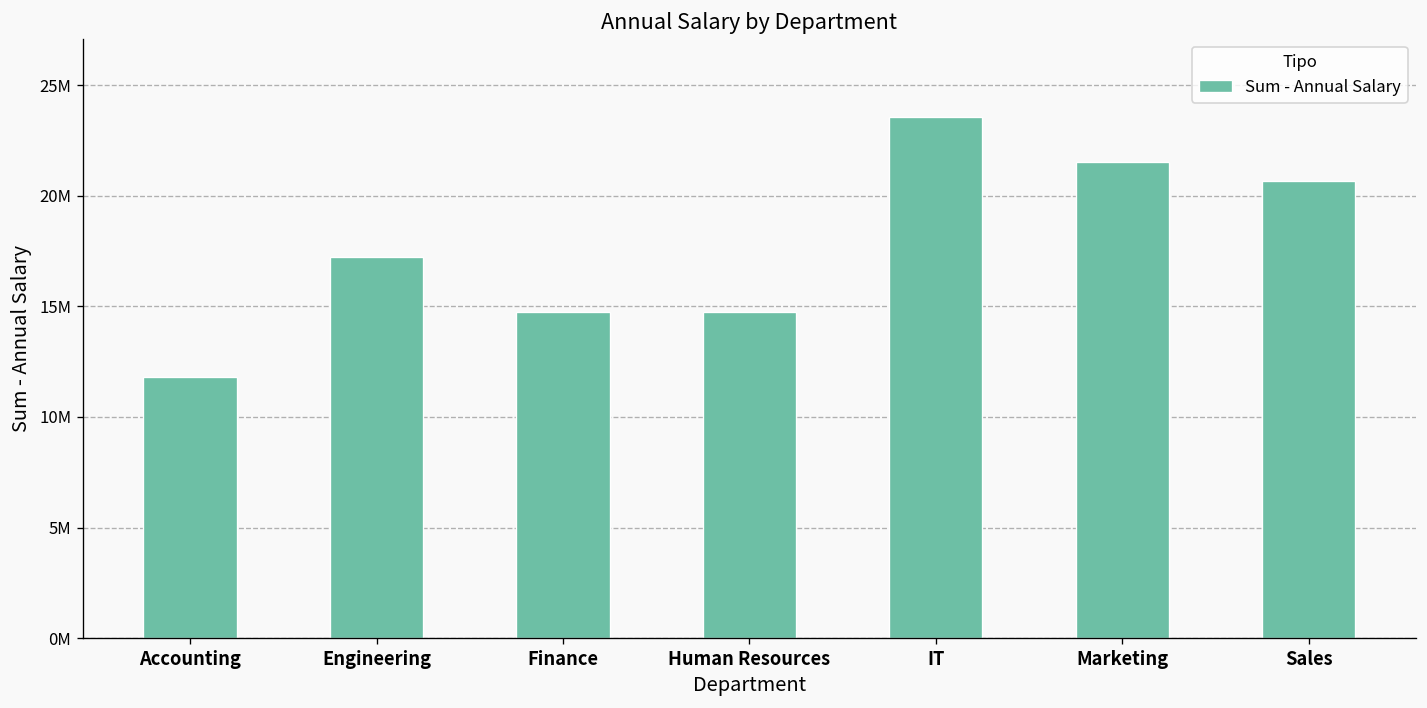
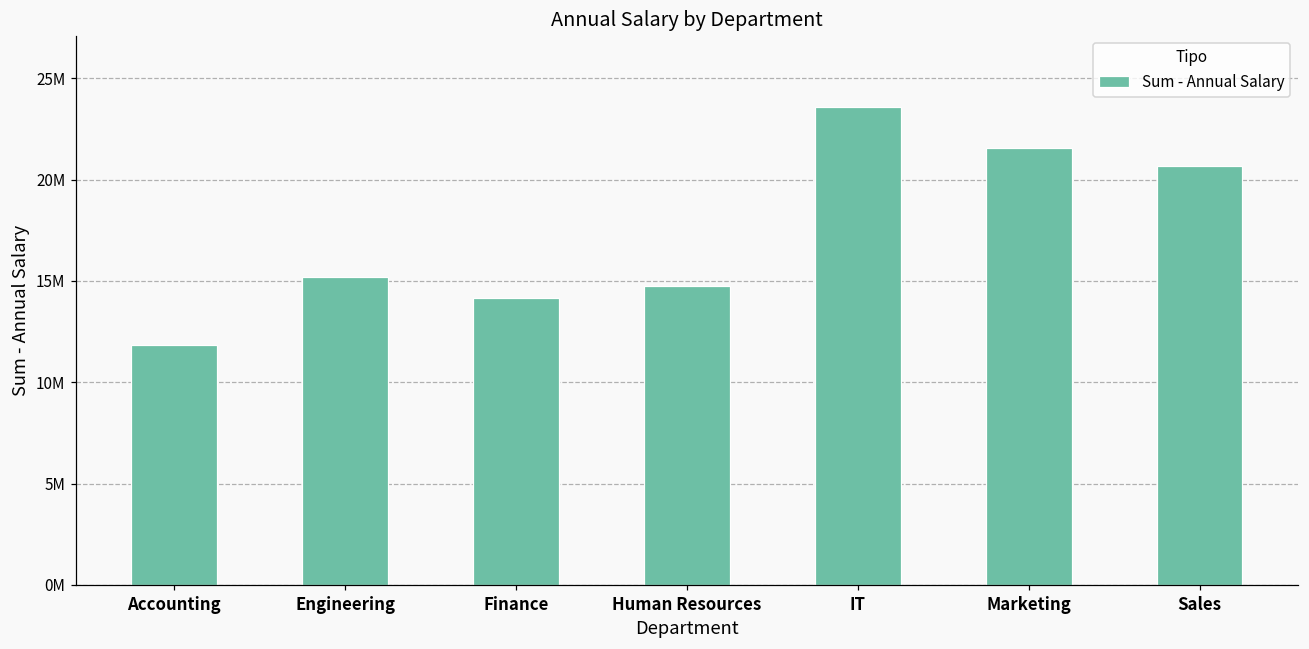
  {
    "Accounting": 11800000,
-   "Engineering": 17200000,
-   "Finance": 14700000,
+   "Engineering": 15200000,
+   "Finance": 14200000,
    "Human Resources": 14800000,
    "IT": 23600000,
    "Marketing": 21500000,
    "Sales": 20700000
  }
